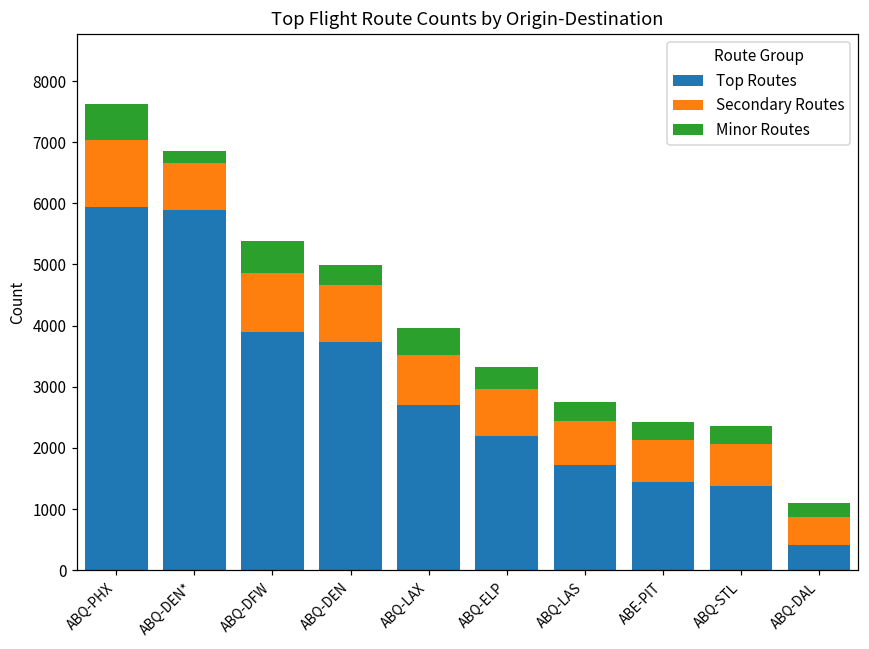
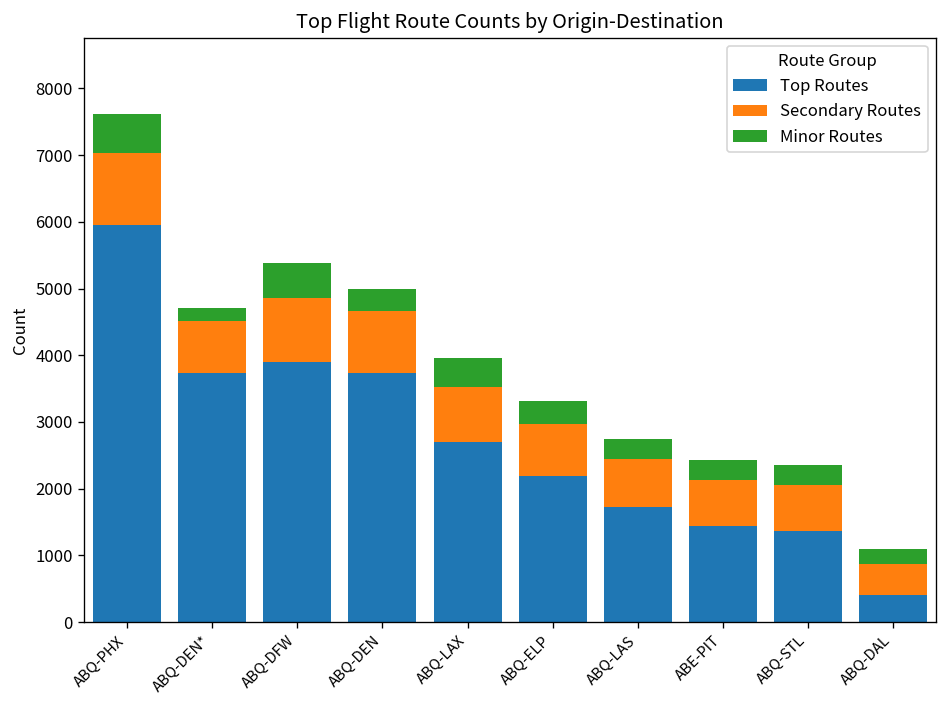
  {
    "Top Routes": {
      "ABQ-PHX": 5900,
-     "ABQ-DEN*": 5900,
+     "ABQ-DEN*": 3700,
      "ABQ-DFW": 3900,
      "ABQ-DEN": 3700,
      "ABQ-LAX": 2700,
      "ABQ-ELP": 2200,
      "ABQ-LAS": 1700,
      "ABE-PIT": 1400,
      "ABQ-STL": 1400,
      "ABQ-DAL": 400
    },
    "Secondary Routes": {
      "ABQ-PHX": 1100,
      "ABQ-DEN*": 800,
      "ABQ-DFW": 1000,
      "ABQ-DEN": 900,
      "ABQ-LAX": 800,
      "ABQ-ELP": 800,
      "ABQ-LAS": 700,
      "ABE-PIT": 700,
      "ABQ-STL": 700,
      "ABQ-DAL": 500
    },
    "Minor Routes": {
      "ABQ-PHX": 600,
      "ABQ-DEN*": 200,
      "ABQ-DFW": 500,
      "ABQ-DEN": 300,
      "ABQ-LAX": 400,
      "ABQ-ELP": 400,
      "ABQ-LAS": 300,
      "ABE-PIT": 300,
      "ABQ-STL": 300,
      "ABQ-DAL": 200
    }
  }
